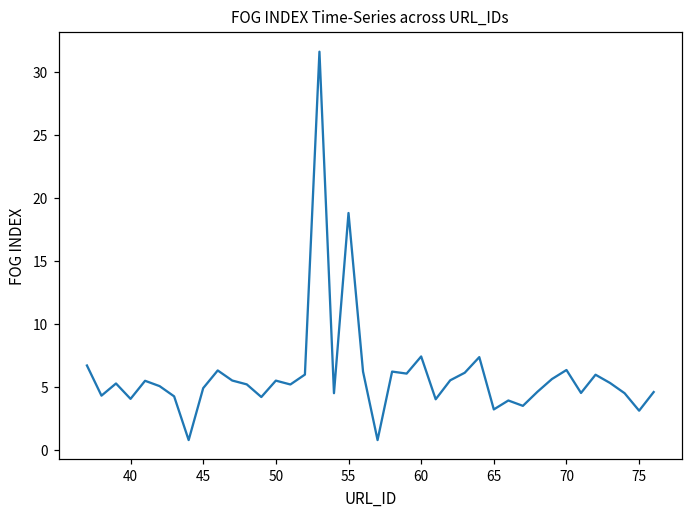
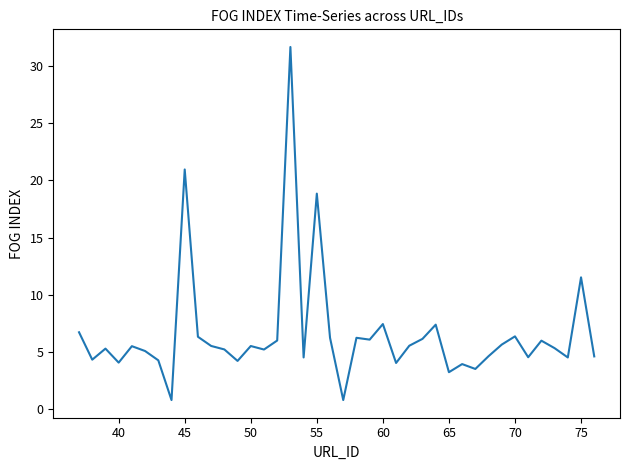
  {
    "40": 4.1,
-   "45": 4.9,
+   "45": 20.9,
    "50": 5.5,
    "55": 18.8,
    "60": 7.4,
    "65": 3.2,
    "70": 6.4,
-   "75": 3.1
+   "75": 11.5
  }
